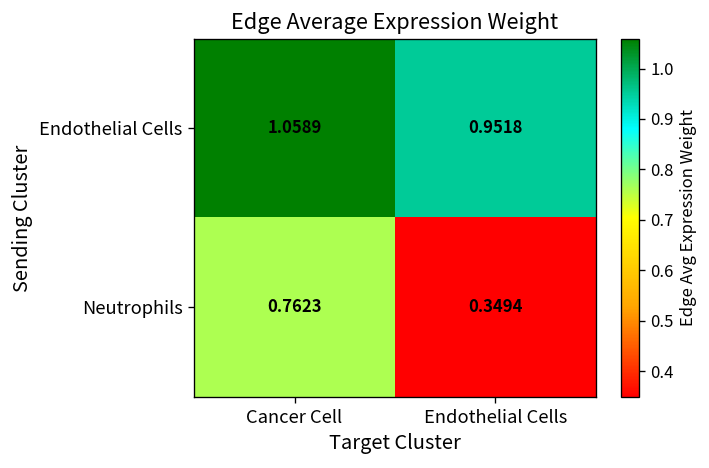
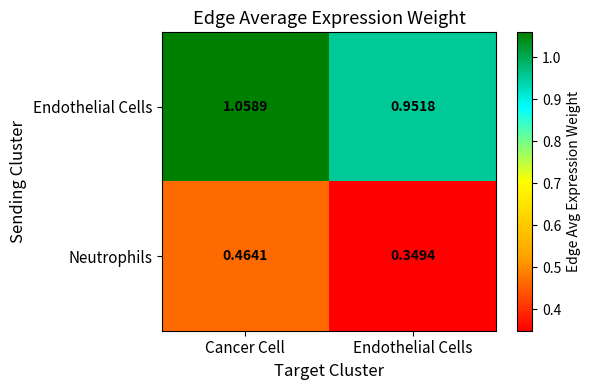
  {
    "Endothelial Cells": {
      "Cancer Cell": 1.0589,
      "Endothelial Cells": 0.9518
    },
    "Neutrophils": {
-     "Cancer Cell": 0.7623,
+     "Cancer Cell": 0.4641,
      "Endothelial Cells": 0.3494
    }
  }
